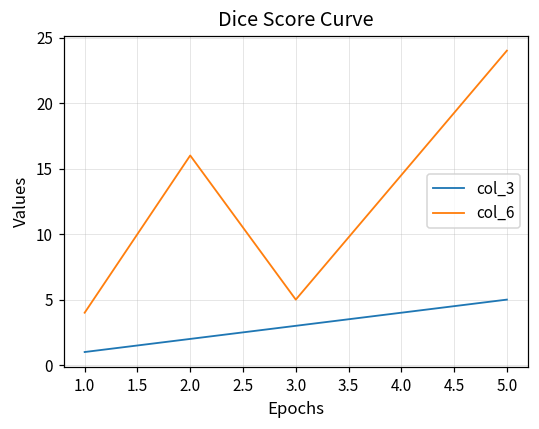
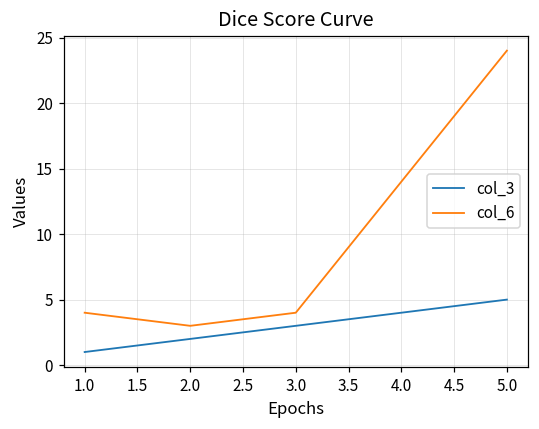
  {
    "col_3": {
      "1.0": 1,
      "2.0": 2,
      "3.0": 3,
      "5.0": 5
    },
    "col_6": {
      "1.0": 4,
-     "2.0": 16,
-     "3.0": 5,
+     "2.0": 3,
+     "3.0": 4,
      "5.0": 24
    }
  }
